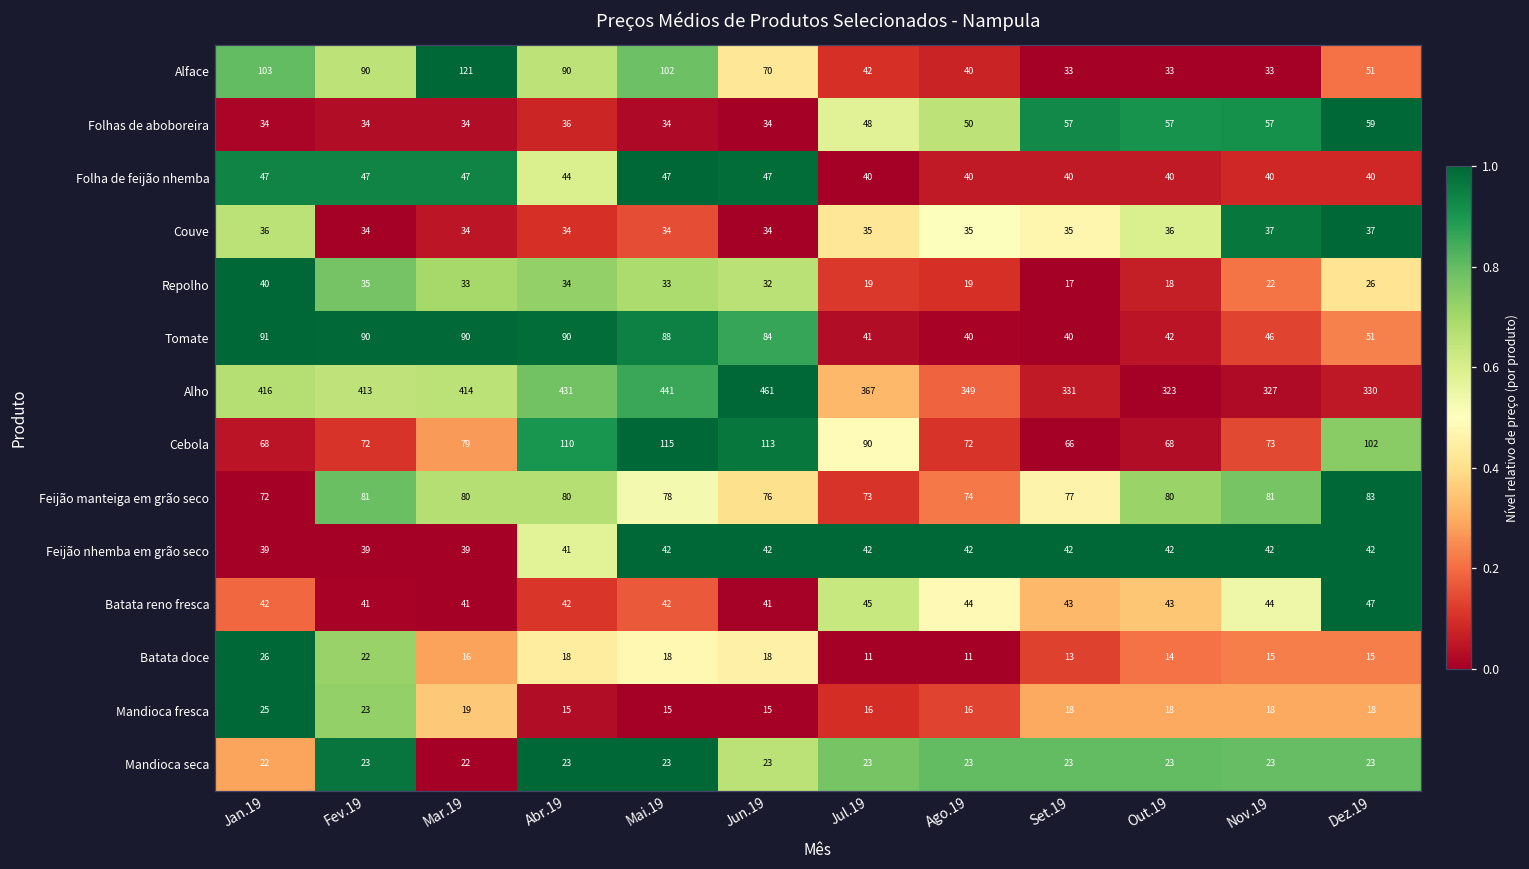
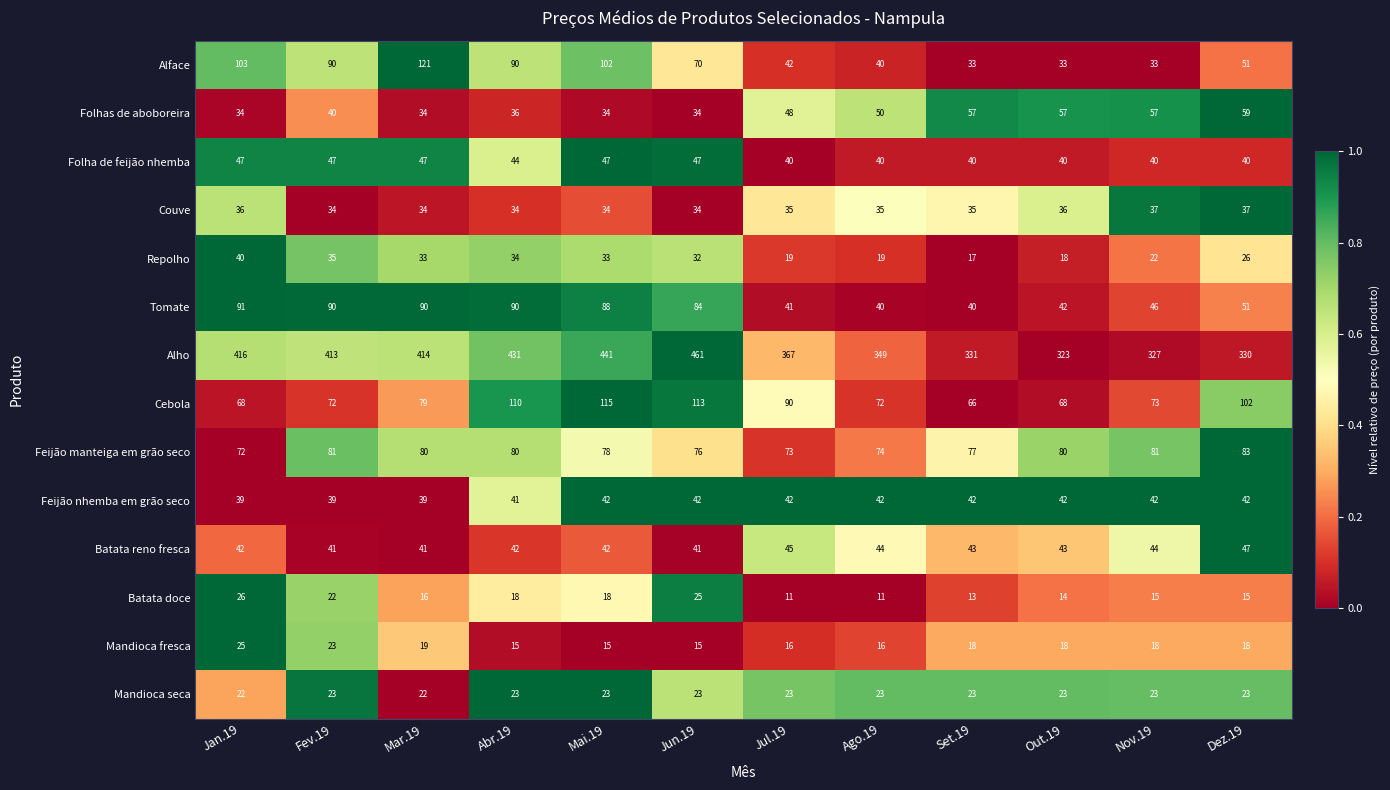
  {
    "Alface": {
      "Jan.19": 103,
      "Fev.19": 90,
      "Mar.19": 121,
      "Abr.19": 90,
      "Mai.19": 102,
      "Jun.19": 70,
      "Jul.19": 42,
      "Ago.19": 40,
      "Set.19": 33,
      "Out.19": 33,
      "Nov.19": 33,
      "Dez.19": 51
    },
    "Folhas de aboboreira": {
      "Jan.19": 34,
-     "Fev.19": 34,
+     "Fev.19": 40,
      "Mar.19": 34,
      "Abr.19": 36,
      "Mai.19": 34,
      "Jun.19": 34,
      "Jul.19": 48,
      "Ago.19": 50,
      "Set.19": 57,
      "Out.19": 57,
      "Nov.19": 57,
      "Dez.19": 59
    },
    "Folha de feijão nhemba": {
      "Jan.19": 47,
      "Fev.19": 47,
      "Mar.19": 47,
      "Abr.19": 44,
      "Mai.19": 47,
      "Jun.19": 47,
      "Jul.19": 40,
      "Ago.19": 40,
      "Set.19": 40,
      "Out.19": 40,
      "Nov.19": 40,
      "Dez.19": 40
    },
    "Couve": {
      "Jan.19": 36,
      "Fev.19": 34,
      "Mar.19": 34,
      "Abr.19": 34,
      "Mai.19": 34,
      "Jun.19": 34,
      "Jul.19": 35,
      "Ago.19": 35,
      "Set.19": 35,
      "Out.19": 36,
      "Nov.19": 37,
      "Dez.19": 37
    },
    "Repolho": {
      "Jan.19": 40,
      "Fev.19": 35,
      "Mar.19": 33,
      "Abr.19": 34,
      "Mai.19": 33,
      "Jun.19": 32,
      "Jul.19": 19,
      "Ago.19": 19,
      "Set.19": 17,
      "Out.19": 18,
      "Nov.19": 22,
      "Dez.19": 26
    },
    "Tomate": {
      "Jan.19": 91,
      "Fev.19": 90,
      "Mar.19": 90,
      "Abr.19": 90,
      "Mai.19": 88,
      "Jun.19": 84,
      "Jul.19": 41,
      "Ago.19": 40,
      "Set.19": 40,
      "Out.19": 42,
      "Nov.19": 46,
      "Dez.19": 51
    },
    "Alho": {
      "Jan.19": 416,
      "Fev.19": 413,
      "Mar.19": 414,
      "Abr.19": 431,
      "Mai.19": 441,
      "Jun.19": 461,
      "Jul.19": 367,
      "Ago.19": 349,
      "Set.19": 331,
      "Out.19": 323,
      "Nov.19": 327,
      "Dez.19": 330
    },
    "Cebola": {
      "Jan.19": 68,
      "Fev.19": 72,
      "Mar.19": 79,
      "Abr.19": 110,
      "Mai.19": 115,
      "Jun.19": 113,
      "Jul.19": 90,
      "Ago.19": 72,
      "Set.19": 66,
      "Out.19": 68,
      "Nov.19": 73,
      "Dez.19": 102
    },
    "Feijão manteiga em grão seco": {
      "Jan.19": 72,
      "Fev.19": 81,
      "Mar.19": 80,
      "Abr.19": 80,
      "Mai.19": 78,
      "Jun.19": 76,
      "Jul.19": 73,
      "Ago.19": 74,
      "Set.19": 77,
      "Out.19": 80,
      "Nov.19": 81,
      "Dez.19": 83
    },
    "Feijão nhemba em grão seco": {
      "Jan.19": 39,
      "Fev.19": 39,
      "Mar.19": 39,
      "Abr.19": 41,
      "Mai.19": 42,
      "Jun.19": 42,
      "Jul.19": 42,
      "Ago.19": 42,
      "Set.19": 42,
      "Out.19": 42,
      "Nov.19": 42,
      "Dez.19": 42
    },
    "Batata reno fresca": {
      "Jan.19": 42,
      "Fev.19": 41,
      "Mar.19": 41,
      "Abr.19": 42,
      "Mai.19": 42,
      "Jun.19": 41,
      "Jul.19": 45,
      "Ago.19": 44,
      "Set.19": 43,
      "Out.19": 43,
      "Nov.19": 44,
      "Dez.19": 47
    },
    "Batata doce": {
      "Jan.19": 26,
      "Fev.19": 22,
      "Mar.19": 16,
      "Abr.19": 18,
      "Mai.19": 18,
-     "Jun.19": 18,
+     "Jun.19": 25,
      "Jul.19": 11,
      "Ago.19": 11,
      "Set.19": 13,
      "Out.19": 14,
      "Nov.19": 15,
      "Dez.19": 15
    },
    "Mandioca fresca": {
      "Jan.19": 25,
      "Fev.19": 23,
      "Mar.19": 19,
      "Abr.19": 15,
      "Mai.19": 15,
      "Jun.19": 15,
      "Jul.19": 16,
      "Ago.19": 16,
      "Set.19": 18,
      "Out.19": 18,
      "Nov.19": 18,
      "Dez.19": 18
    },
    "Mandioca seca": {
      "Jan.19": 22,
      "Fev.19": 23,
      "Mar.19": 22,
      "Abr.19": 23,
      "Mai.19": 23,
      "Jun.19": 23,
      "Jul.19": 23,
      "Ago.19": 23,
      "Set.19": 23,
      "Out.19": 23,
      "Nov.19": 23,
      "Dez.19": 23
    }
  }
